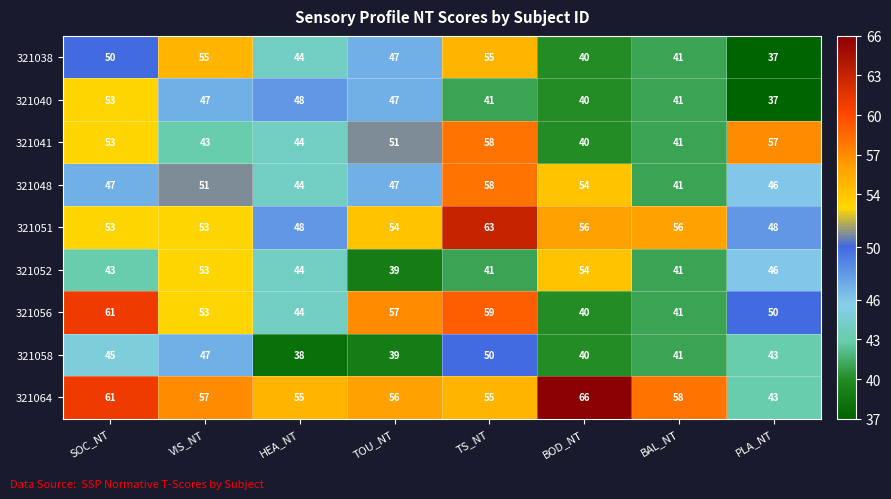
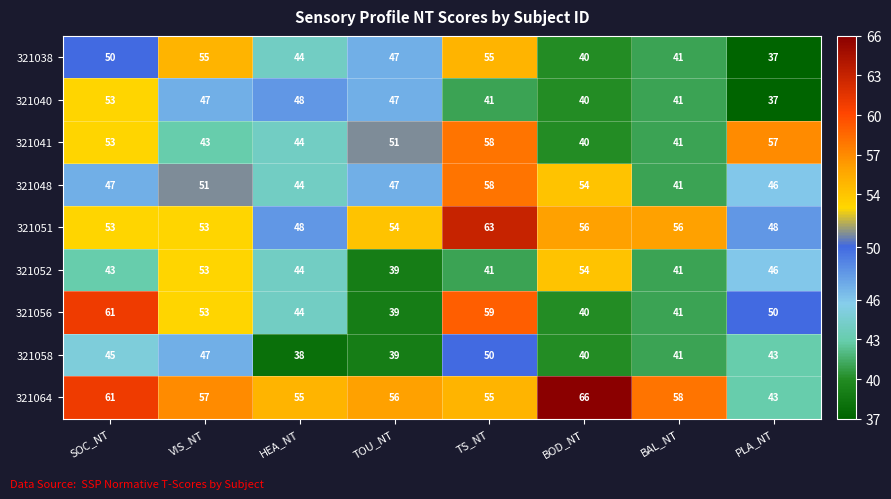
  {
    "321038": {
      "SOC_NT": 50,
      "VIS_NT": 55,
      "HEA_NT": 44,
      "TOU_NT": 47,
      "TS_NT": 55,
      "BOD_NT": 40,
      "BAL_NT": 41,
      "PLA_NT": 37
    },
    "321040": {
      "SOC_NT": 53,
      "VIS_NT": 47,
      "HEA_NT": 48,
      "TOU_NT": 47,
      "TS_NT": 41,
      "BOD_NT": 40,
      "BAL_NT": 41,
      "PLA_NT": 37
    },
    "321041": {
      "SOC_NT": 53,
      "VIS_NT": 43,
      "HEA_NT": 44,
      "TOU_NT": 51,
      "TS_NT": 58,
      "BOD_NT": 40,
      "BAL_NT": 41,
      "PLA_NT": 57
    },
    "321048": {
      "SOC_NT": 47,
      "VIS_NT": 51,
      "HEA_NT": 44,
      "TOU_NT": 47,
      "TS_NT": 58,
      "BOD_NT": 54,
      "BAL_NT": 41,
      "PLA_NT": 46
    },
    "321051": {
      "SOC_NT": 53,
      "VIS_NT": 53,
      "HEA_NT": 48,
      "TOU_NT": 54,
      "TS_NT": 63,
      "BOD_NT": 56,
      "BAL_NT": 56,
      "PLA_NT": 48
    },
    "321052": {
      "SOC_NT": 43,
      "VIS_NT": 53,
      "HEA_NT": 44,
      "TOU_NT": 39,
      "TS_NT": 41,
      "BOD_NT": 54,
      "BAL_NT": 41,
      "PLA_NT": 46
    },
    "321056": {
      "SOC_NT": 61,
      "VIS_NT": 53,
      "HEA_NT": 44,
-     "TOU_NT": 57,
+     "TOU_NT": 39,
      "TS_NT": 59,
      "BOD_NT": 40,
      "BAL_NT": 41,
      "PLA_NT": 50
    },
    "321058": {
      "SOC_NT": 45,
      "VIS_NT": 47,
      "HEA_NT": 38,
      "TOU_NT": 39,
      "TS_NT": 50,
      "BOD_NT": 40,
      "BAL_NT": 41,
      "PLA_NT": 43
    },
    "321064": {
      "SOC_NT": 61,
      "VIS_NT": 57,
      "HEA_NT": 55,
      "TOU_NT": 56,
      "TS_NT": 55,
      "BOD_NT": 66,
      "BAL_NT": 58,
      "PLA_NT": 43
    }
  }
